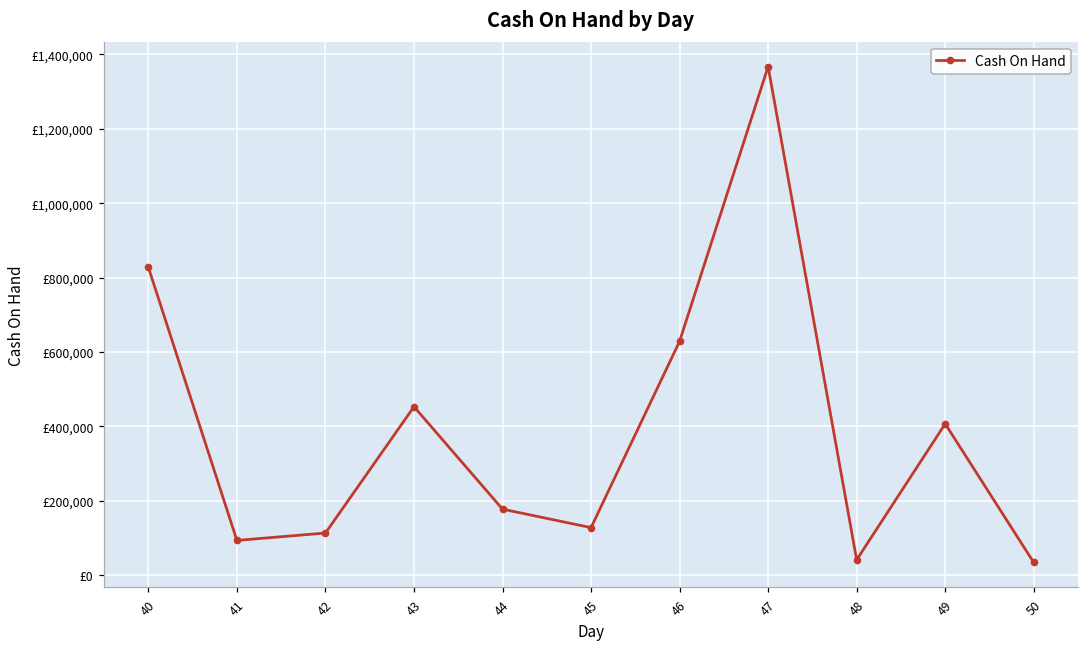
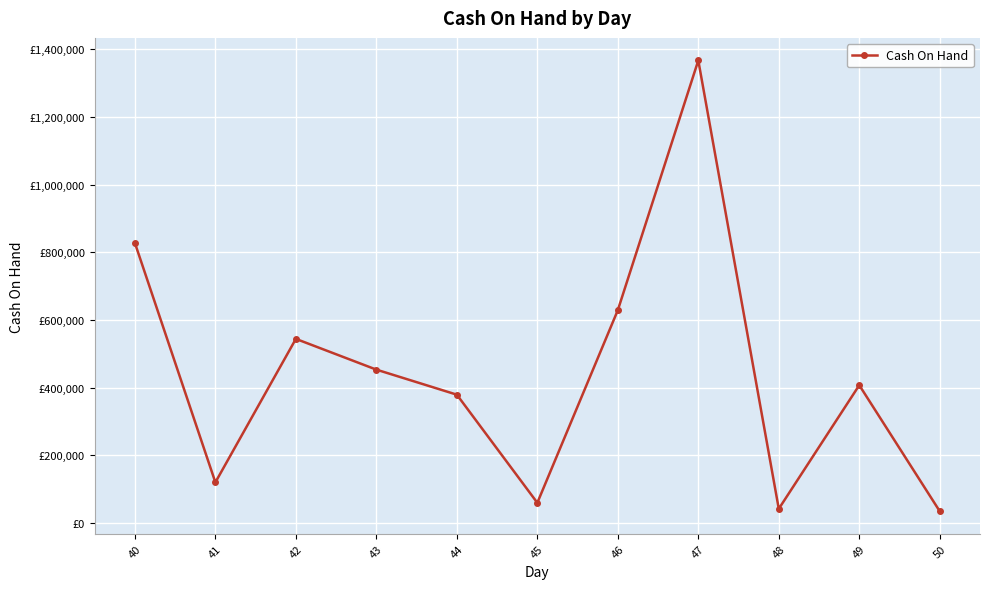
  {
    "40": "£830,000",
-   "41": "£90,000",
-   "42": "£110,000",
+   "41": "£120,000",
+   "42": "£540,000",
    "43": "£450,000",
-   "44": "£180,000",
-   "45": "£130,000",
+   "44": "£380,000",
+   "45": "£60,000",
    "46": "£630,000",
    "47": "£1,370,000",
    "48": "£40,000",
    "49": "£410,000",
    "50": "£30,000"
  }
